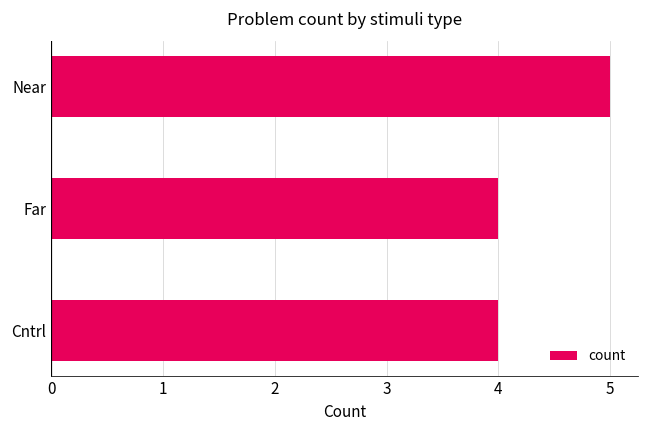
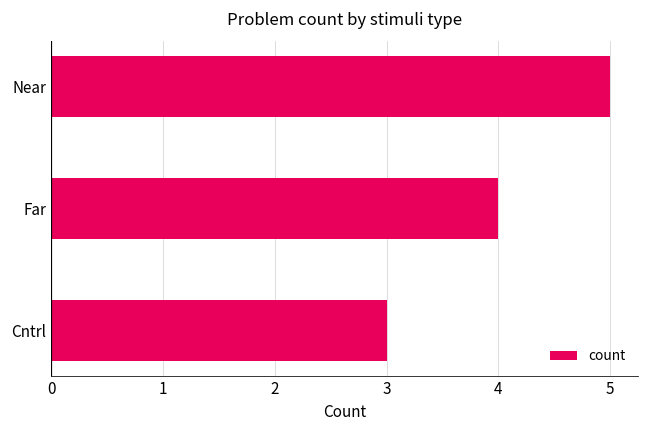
  {
    "Near": 5,
    "Far": 4,
-   "Cntrl": 4
+   "Cntrl": 3
  }
